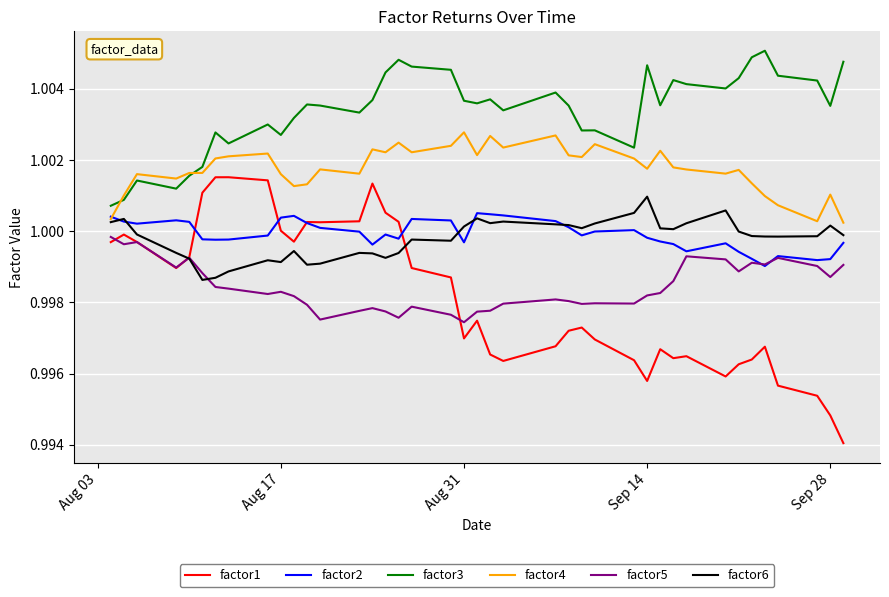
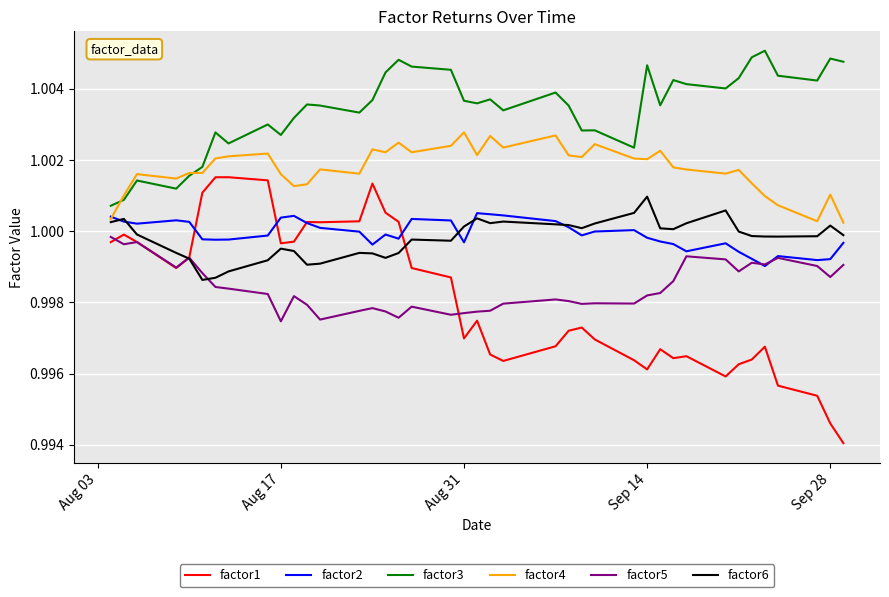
  {
    "factor1": {
-     "Aug 17": 1.0000,
+     "Aug 17": 0.9997,
      "Aug 31": 0.9970,
-     "Sep 14": 0.9958,
-     "Sep 28": 0.9948
+     "Sep 14": 0.9961,
+     "Sep 28": 0.9946
    },
    "factor2": {
      "Aug 17": 1.0004,
      "Aug 31": 0.9997,
      "Sep 14": 0.9998,
      "Sep 28": 0.9992
    },
    "factor3": {
      "Aug 17": 1.0027,
      "Aug 31": 1.0037,
      "Sep 14": 1.0047,
-     "Sep 28": 1.0035
+     "Sep 28": 1.0048
    },
    "factor4": {
      "Aug 17": 1.0016,
      "Aug 31": 1.0028,
-     "Sep 14": 1.0018,
+     "Sep 14": 1.0020,
      "Sep 28": 1.0010
    },
    "factor5": {
-     "Aug 17": 0.9983,
-     "Aug 31": 0.9974,
+     "Aug 17": 0.9975,
+     "Aug 31": 0.9977,
      "Sep 14": 0.9982,
      "Sep 28": 0.9987
    },
    "factor6": {
-     "Aug 17": 0.9991,
+     "Aug 17": 0.9995,
      "Aug 31": 1.0001,
      "Sep 14": 1.0010,
      "Sep 28": 1.0002
    }
  }
